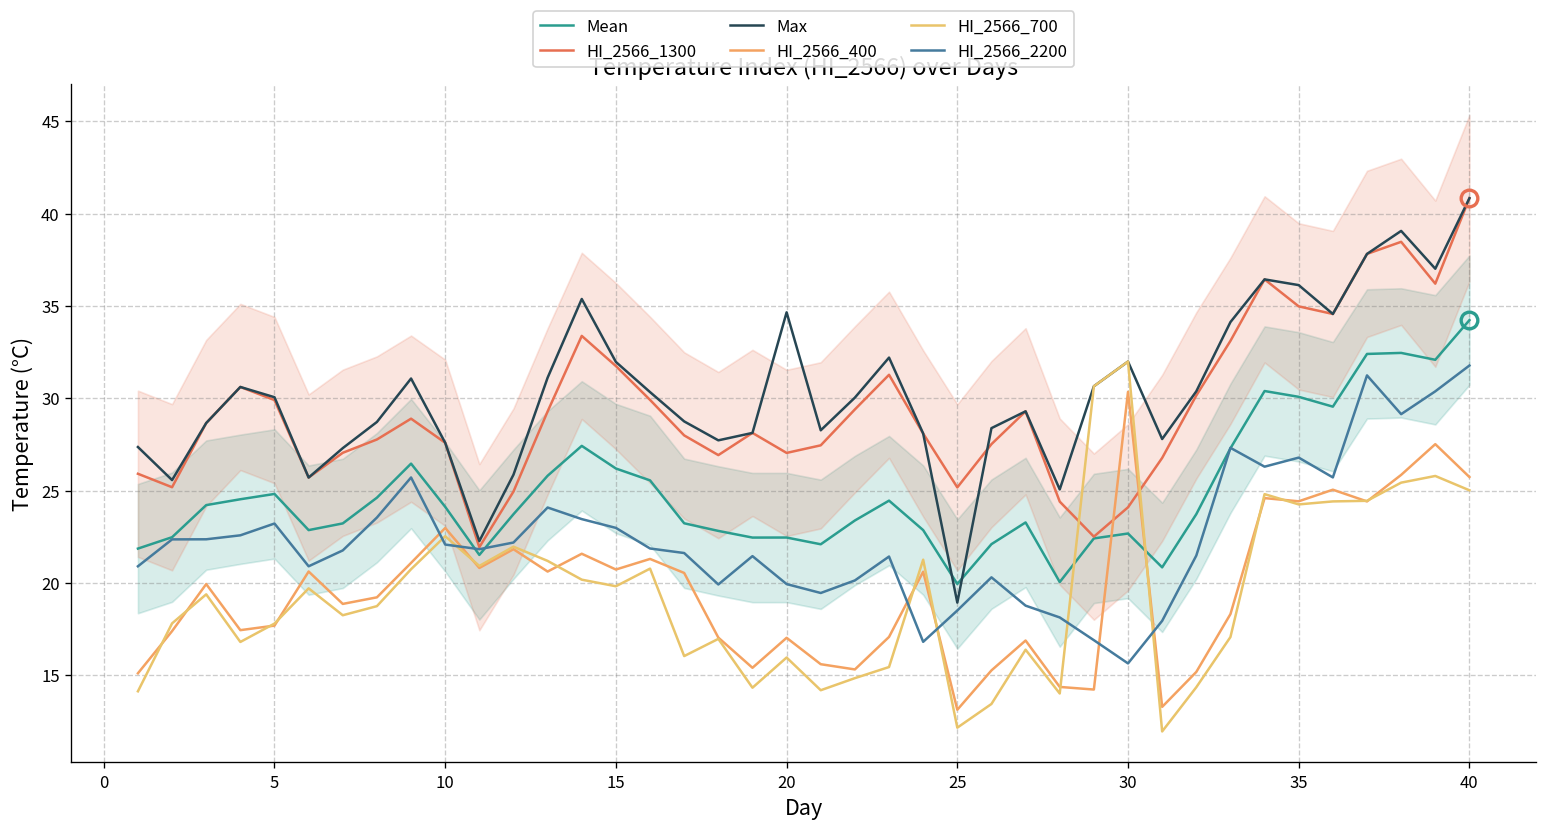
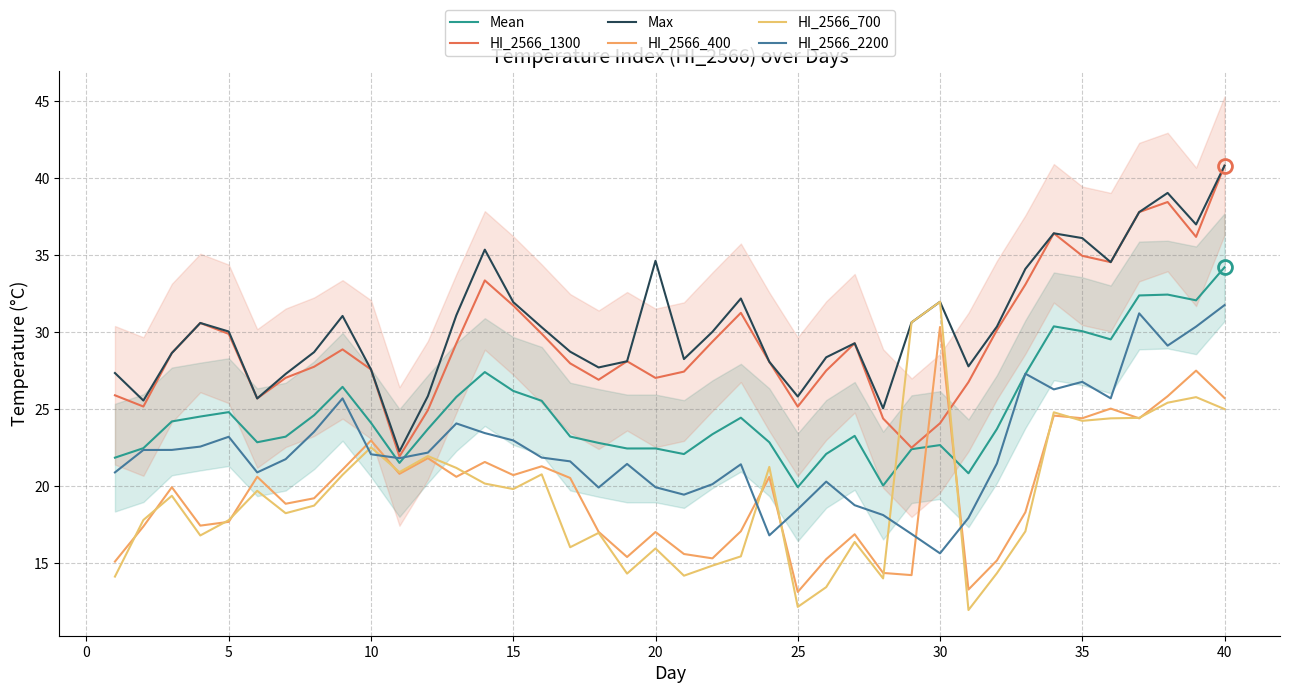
  {
    "Max": {
      "15": 32.0,
      "20": 34.7,
-     "25": 18.9,
+     "25": 25.8,
      "35": 36.1
    }
  }
